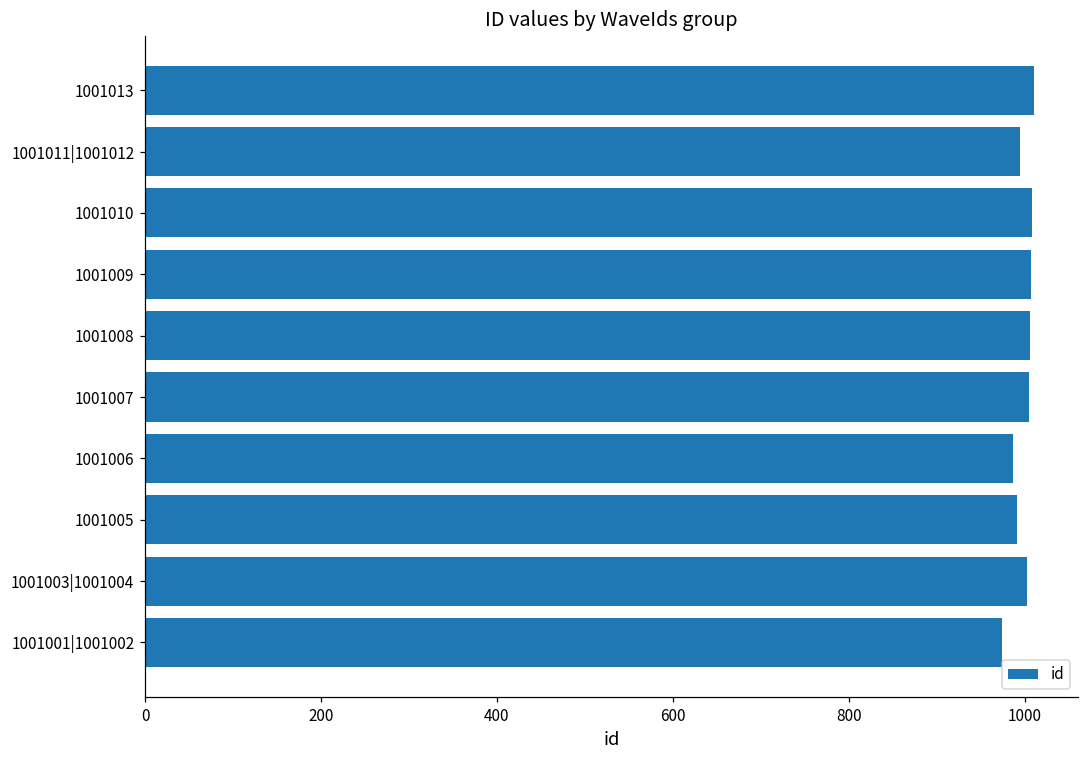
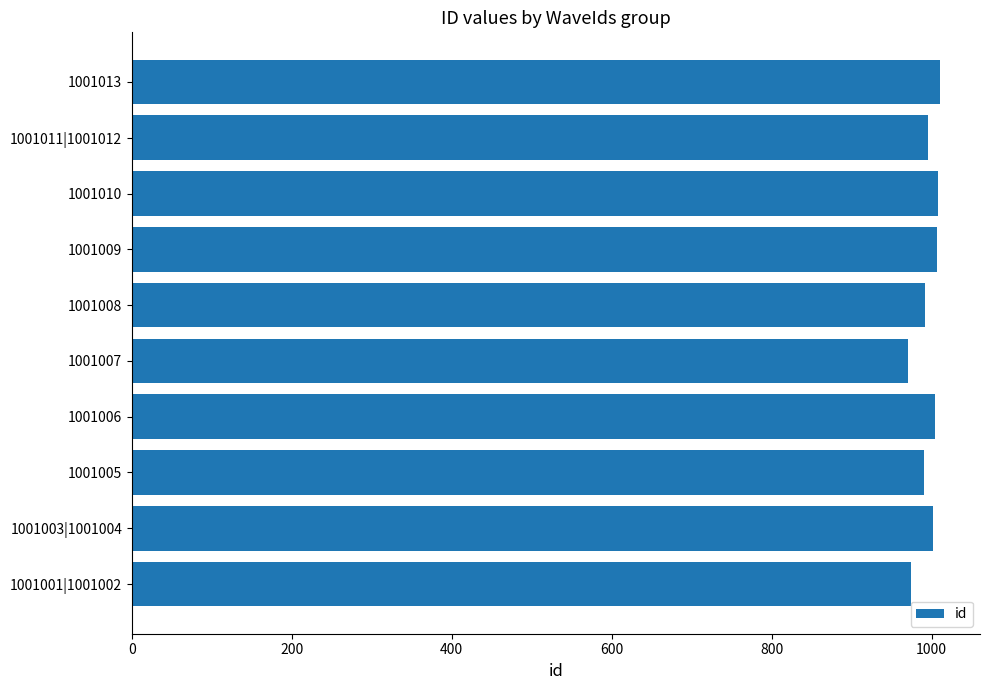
  {
    "1001013": 1010,
    "1001011|1001012": 1000,
    "1001010": 1010,
    "1001009": 1010,
-   "1001008": 1010,
-   "1001007": 1010,
-   "1001006": 990,
+   "1001008": 990,
+   "1001007": 970,
+   "1001006": 1000,
    "1001005": 990,
    "1001003|1001004": 1000,
    "1001001|1001002": 970
  }
